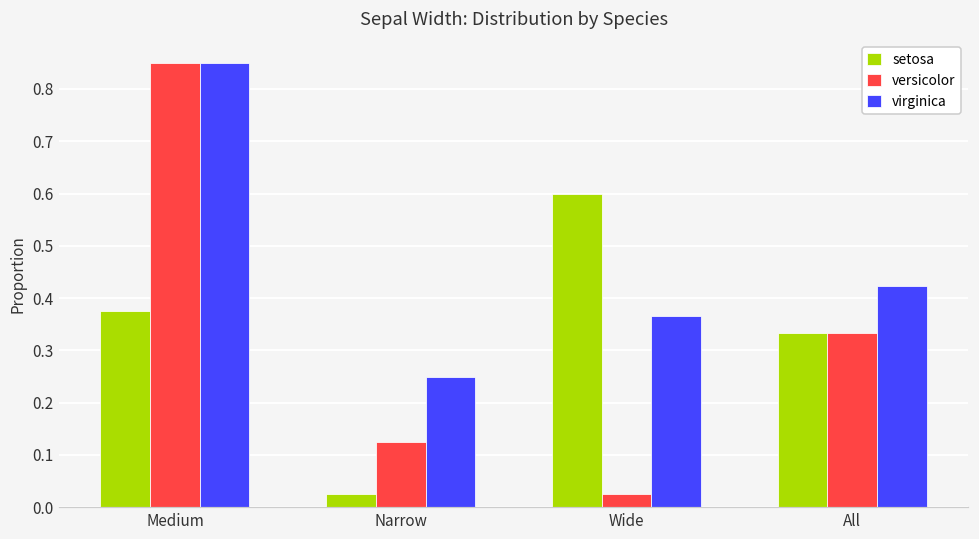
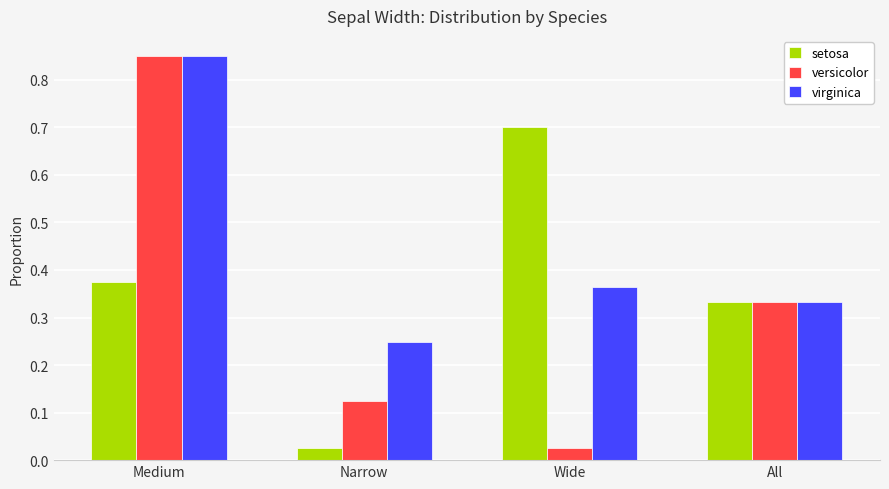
  {
    "setosa": {
      "Medium": 0.38,
      "Narrow": 0.03,
-     "Wide": 0.6,
+     "Wide": 0.7,
      "All": 0.33
    },
    "versicolor": {
      "Medium": 0.85,
      "Narrow": 0.13,
      "Wide": 0.03,
      "All": 0.33
    },
    "virginica": {
      "Medium": 0.85,
      "Narrow": 0.25,
      "Wide": 0.37,
-     "All": 0.42
+     "All": 0.33
    }
  }
